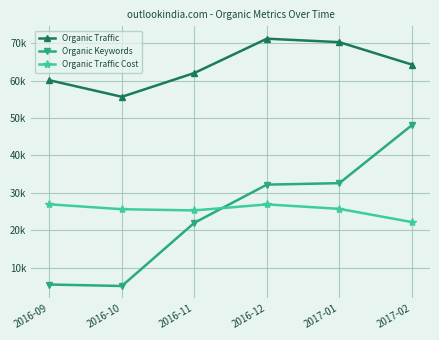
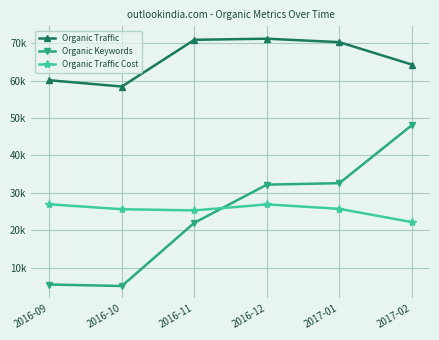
  {
    "Organic Traffic": {
      "2016-09": 60000,
-     "2016-10": 56000,
-     "2016-11": 62000,
+     "2016-10": 58000,
+     "2016-11": 71000,
      "2016-12": 71000,
      "2017-01": 70000,
      "2017-02": 64000
    }
  }
